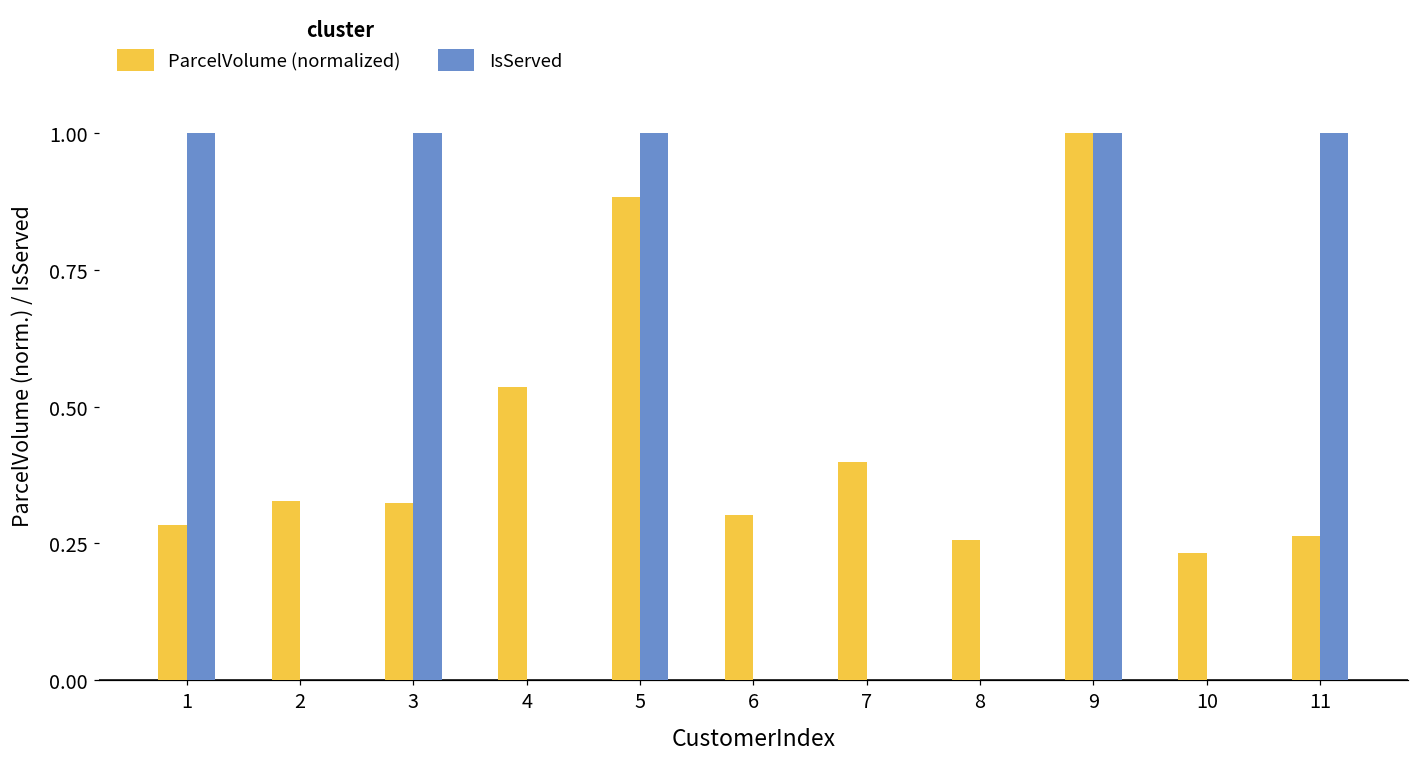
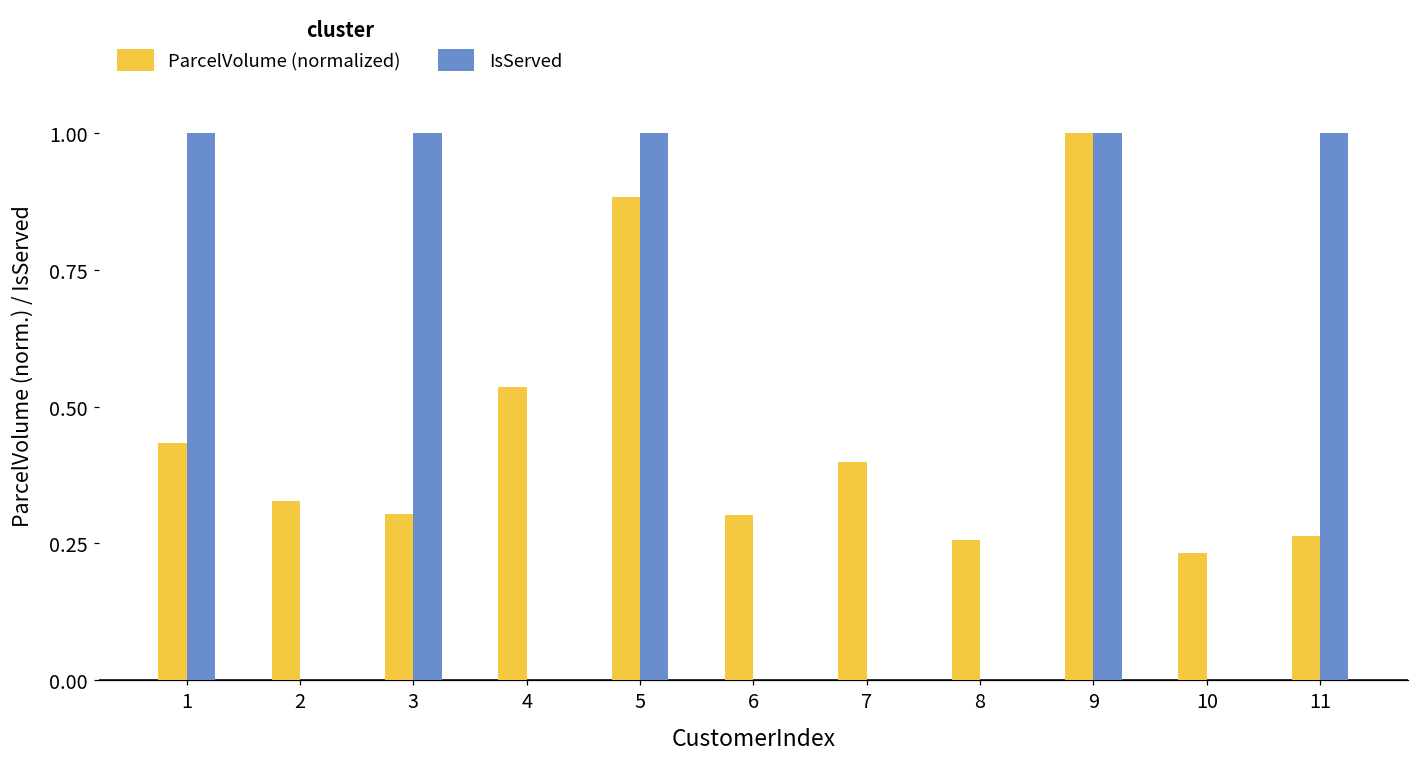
  {
    "ParcelVolume (normalized)": {
-     "1": 0.28,
+     "1": 0.43,
      "2": 0.33,
-     "3": 0.32,
+     "3": 0.30,
      "4": 0.54,
      "5": 0.88,
      "6": 0.30,
      "7": 0.40,
      "8": 0.26,
      "9": 1.00,
      "10": 0.23,
      "11": 0.26
    },
    "IsServed": {
      "1": 1.00,
      "2": 0.00,
      "3": 1.00,
      "4": 0.00,
      "5": 1.00,
      "6": 0.00,
      "7": 0.00,
      "8": 0.00,
      "9": 1.00,
      "10": 0.00,
      "11": 1.00
    }
  }
